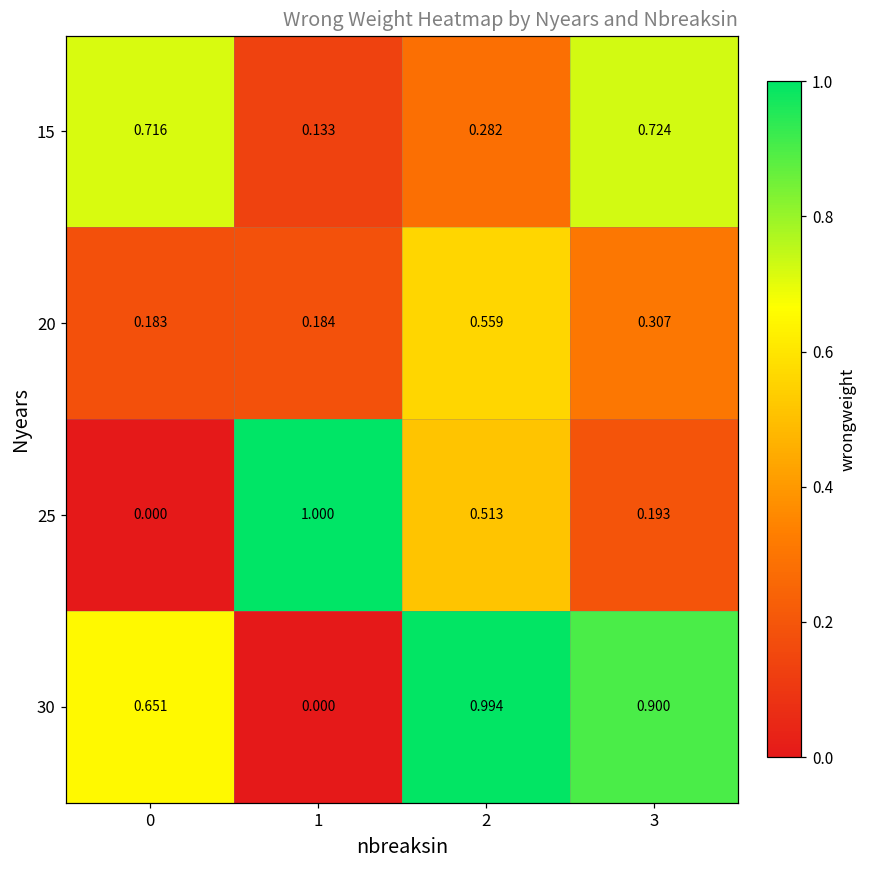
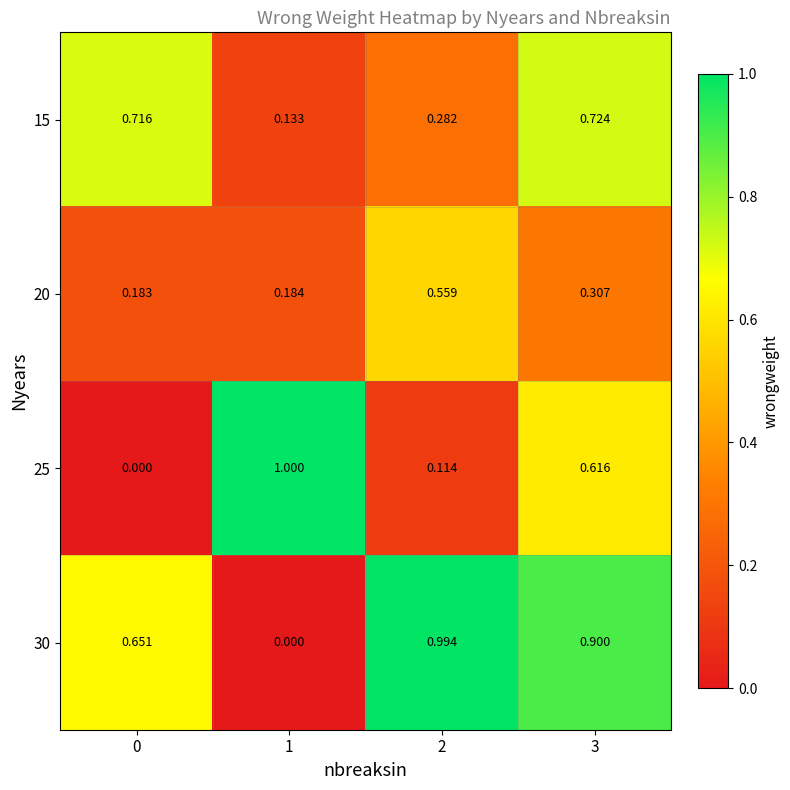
  {
    "15": {
      "0": 0.716,
      "1": 0.133,
      "2": 0.282,
      "3": 0.724
    },
    "20": {
      "0": 0.183,
      "1": 0.184,
      "2": 0.559,
      "3": 0.307
    },
    "25": {
      "0": 0.000,
      "1": 1.000,
-     "2": 0.513,
-     "3": 0.193
+     "2": 0.114,
+     "3": 0.616
    },
    "30": {
      "0": 0.651,
      "1": 0.000,
      "2": 0.994,
      "3": 0.900
    }
  }
